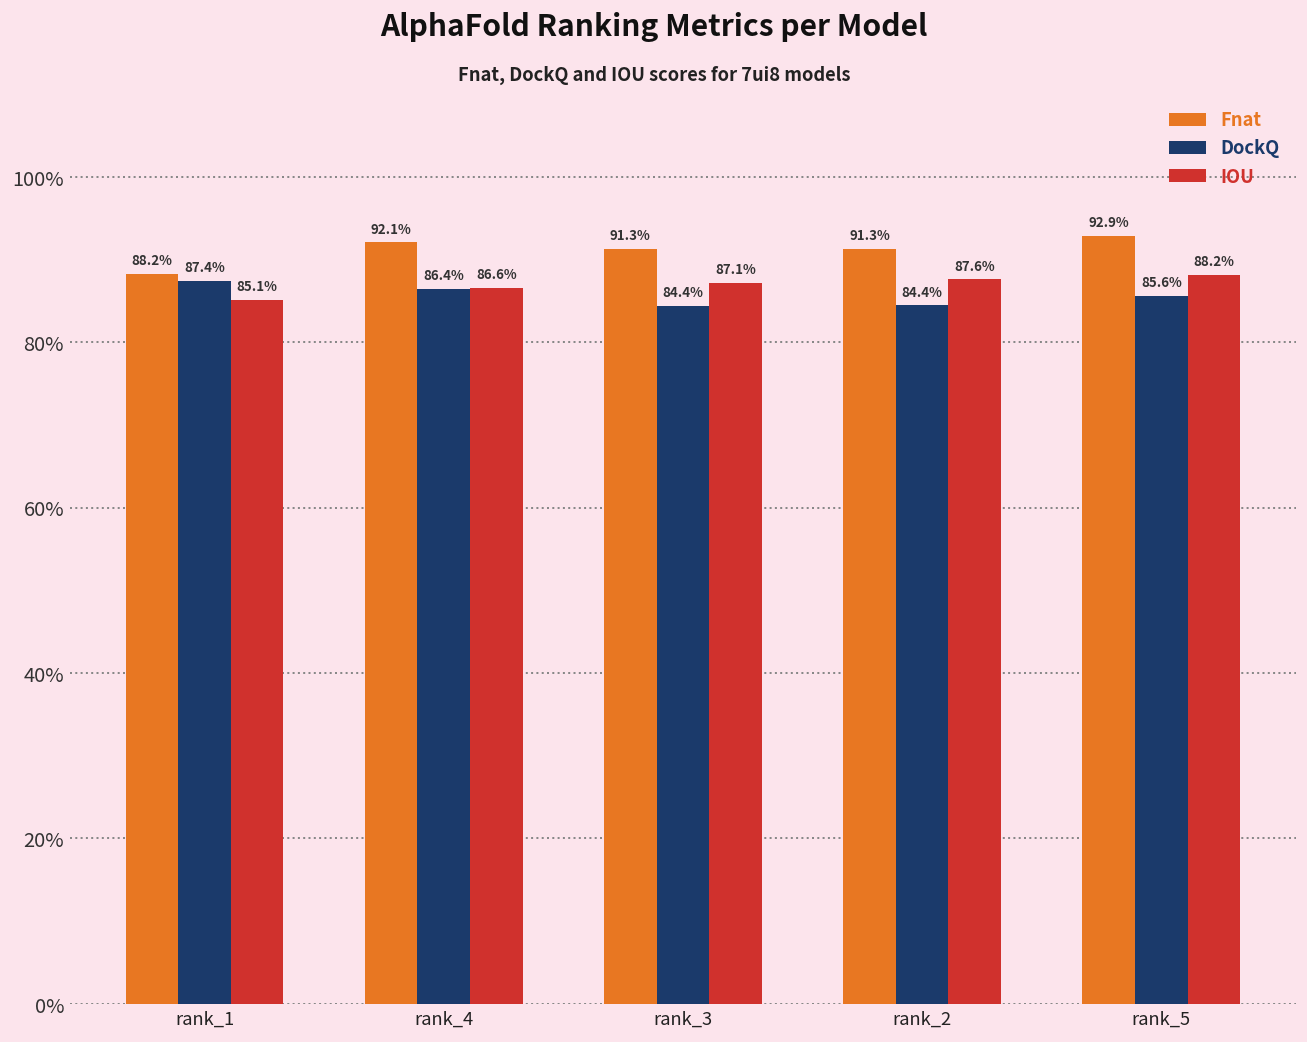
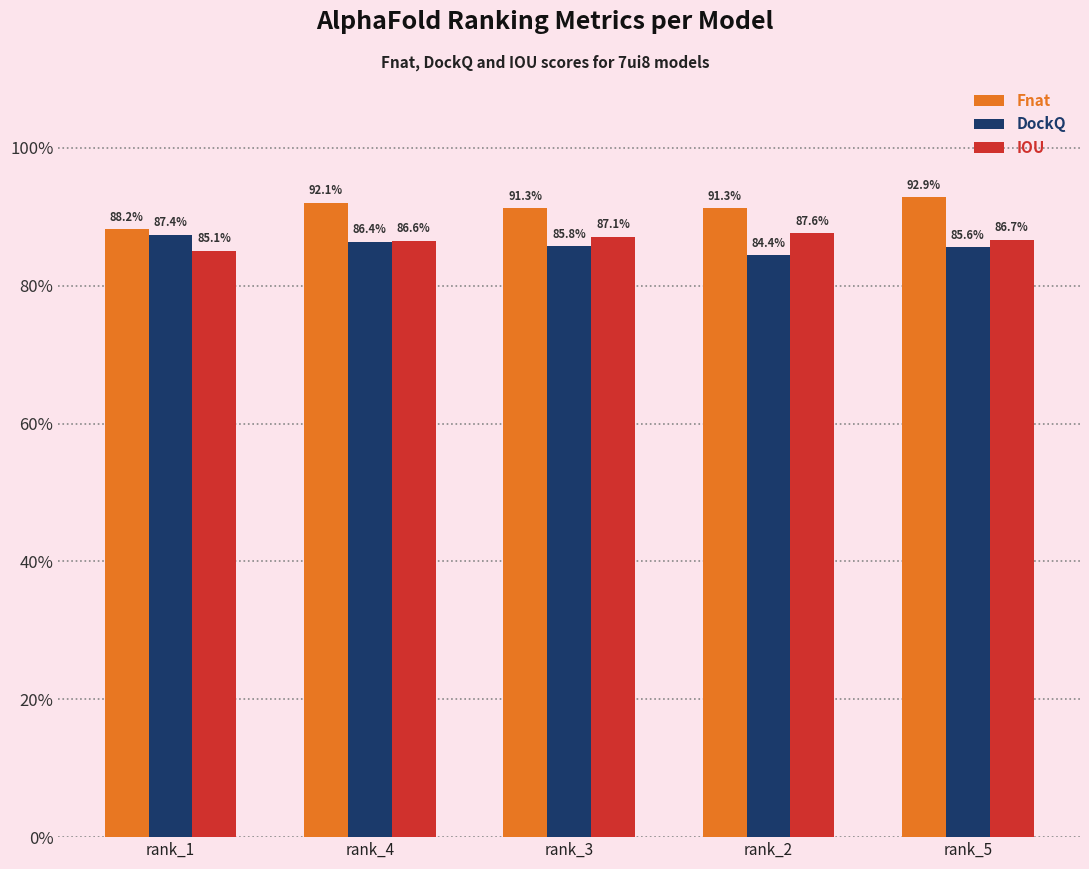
  {
    "Fnat": {
      "rank_1": "88.2%",
      "rank_4": "92.1%",
      "rank_3": "91.3%",
      "rank_2": "91.3%",
      "rank_5": "92.9%"
    },
    "DockQ": {
      "rank_1": "87.4%",
      "rank_4": "86.4%",
-     "rank_3": "84.4%",
+     "rank_3": "85.8%",
      "rank_2": "84.4%",
      "rank_5": "85.6%"
    },
    "IOU": {
      "rank_1": "85.1%",
      "rank_4": "86.6%",
      "rank_3": "87.1%",
      "rank_2": "87.6%",
-     "rank_5": "88.2%"
+     "rank_5": "86.7%"
    }
  }
